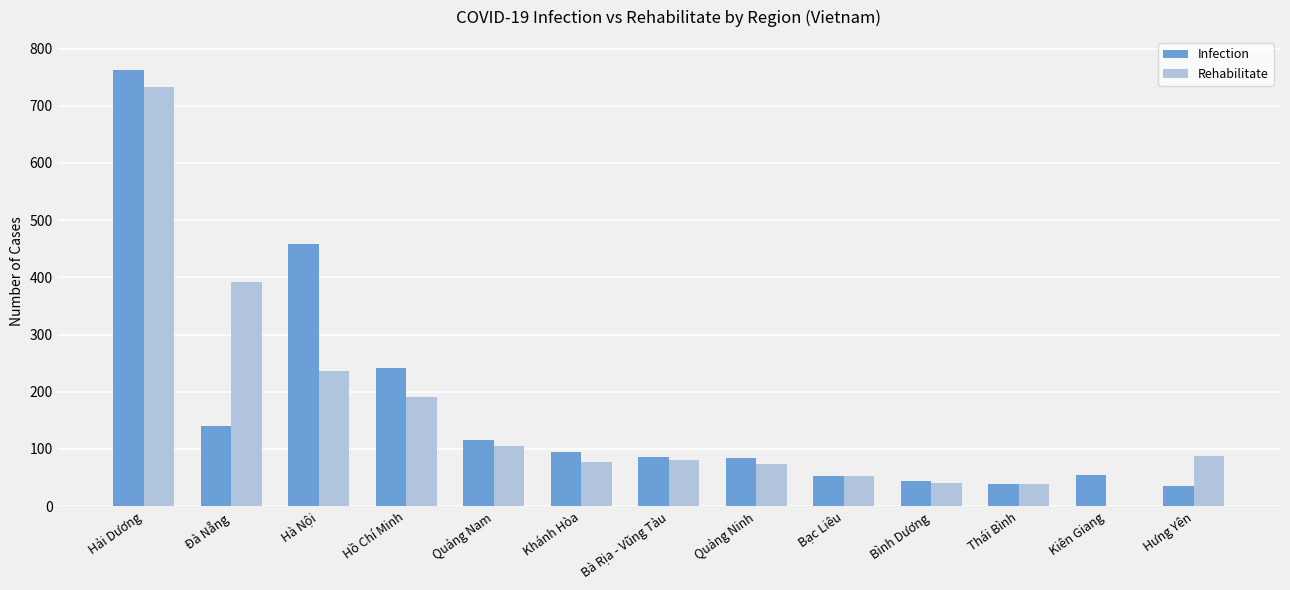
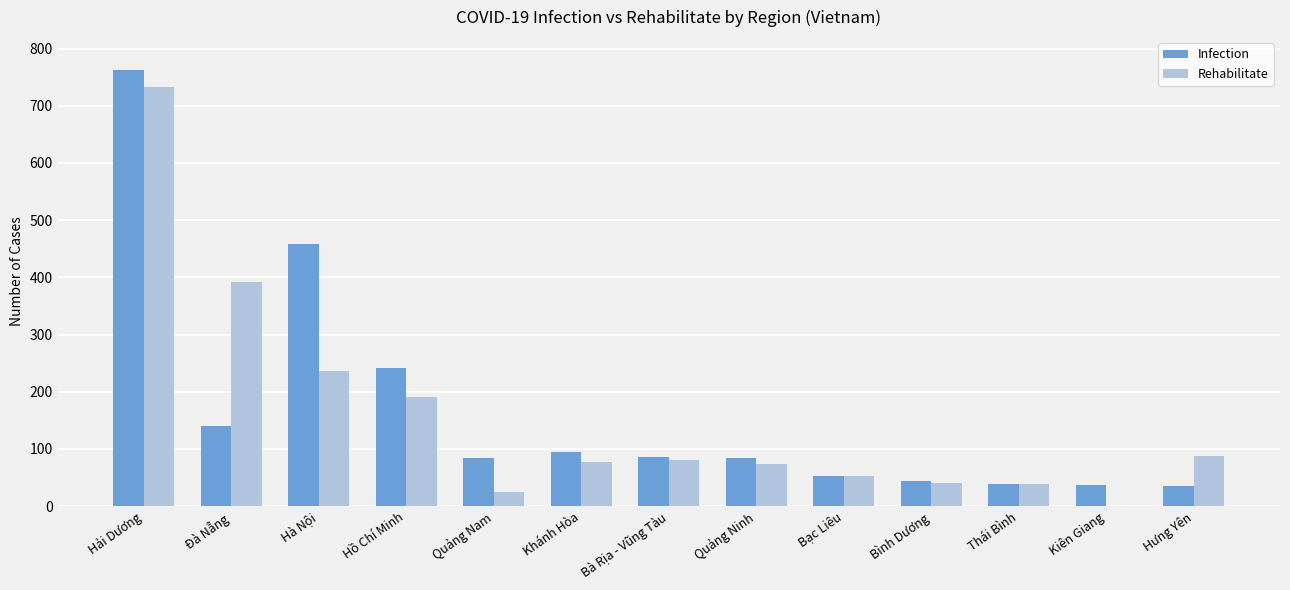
  {
    "Infection": {
      "Hải Dương": 760,
      "Đà Nẵng": 140,
      "Hà Nội": 460,
      "Hồ Chí Minh": 240,
-     "Quảng Nam": 120,
+     "Quảng Nam": 80,
      "Khánh Hòa": 100,
      "Bà Rịa - Vũng Tàu": 90,
      "Quảng Ninh": 90,
      "Bạc Liêu": 50,
      "Bình Dương": 40,
      "Thái Bình": 40,
-     "Kiên Giang": 60,
+     "Kiên Giang": 40,
      "Hưng Yên": 40
    },
    "Rehabilitate": {
      "Hải Dương": 730,
      "Đà Nẵng": 390,
      "Hà Nội": 240,
      "Hồ Chí Minh": 190,
-     "Quảng Nam": 110,
+     "Quảng Nam": 30,
      "Khánh Hòa": 80,
      "Bà Rịa - Vũng Tàu": 80,
      "Quảng Ninh": 70,
      "Bạc Liêu": 50,
      "Bình Dương": 40,
      "Thái Bình": 40,
      "Hưng Yên": 90
    }
  }
